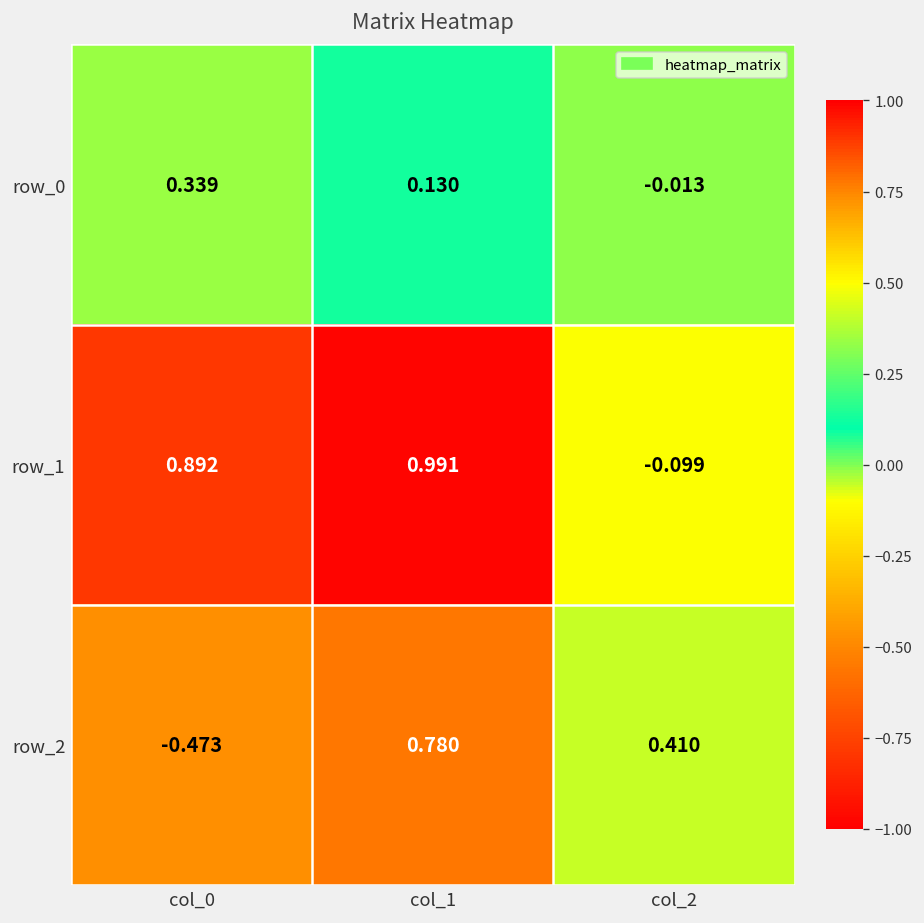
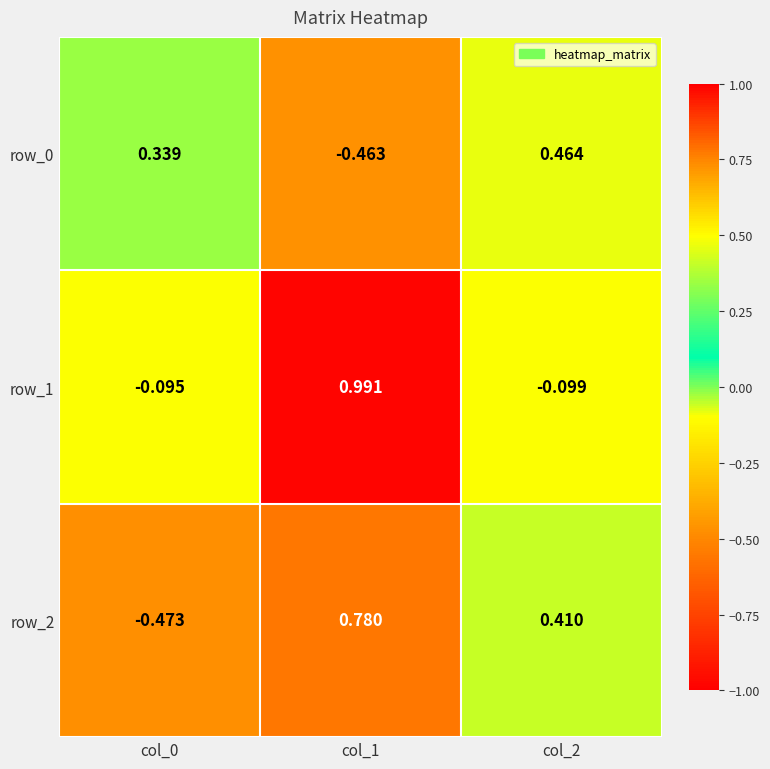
  {
    "row_0": {
      "col_0": 0.339,
-     "col_1": 0.130,
-     "col_2": -0.013
+     "col_1": -0.463,
+     "col_2": 0.464
    },
    "row_1": {
-     "col_0": 0.892,
+     "col_0": -0.095,
      "col_1": 0.991,
      "col_2": -0.099
    },
    "row_2": {
      "col_0": -0.473,
      "col_1": 0.780,
      "col_2": 0.410
    }
  }
